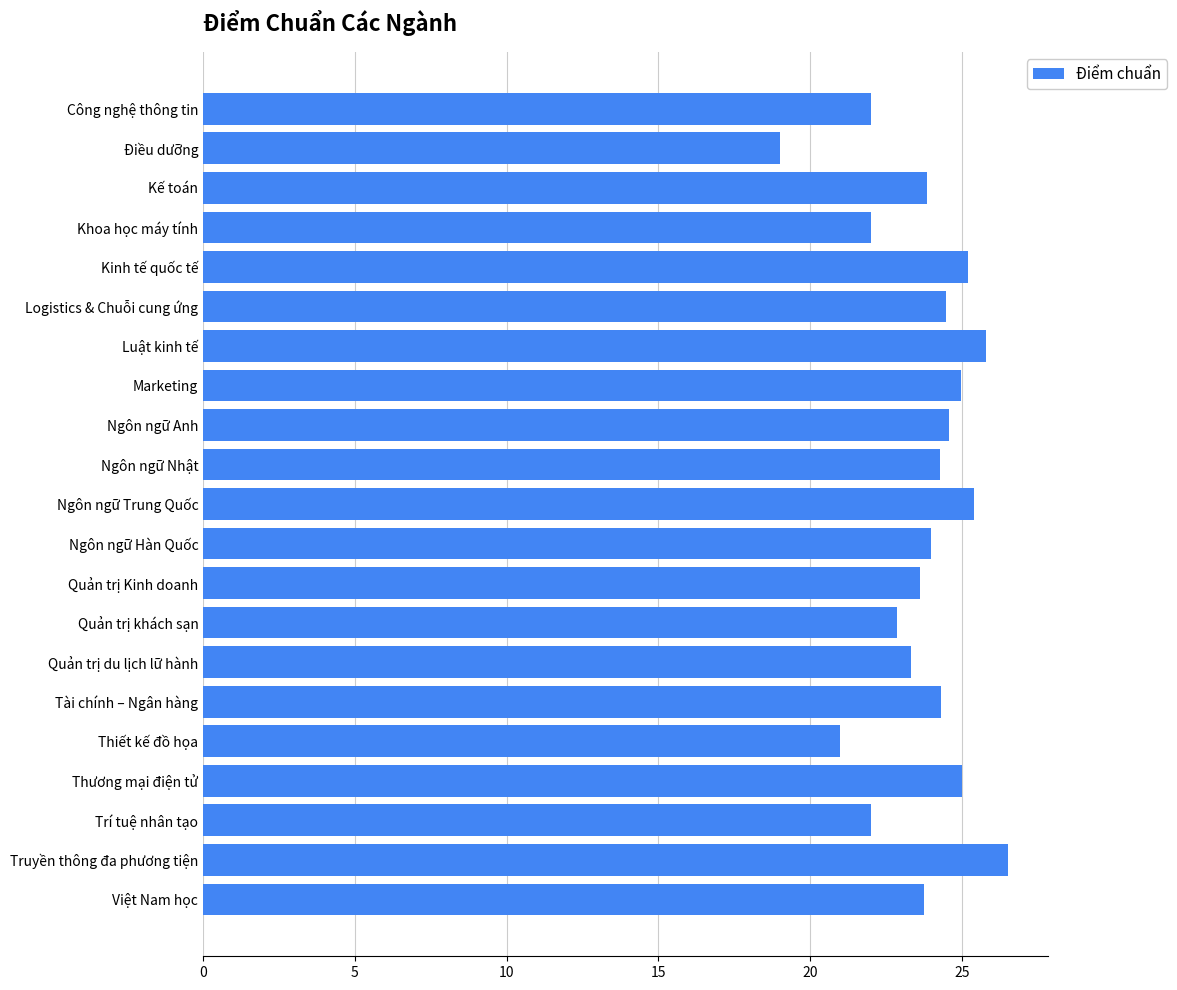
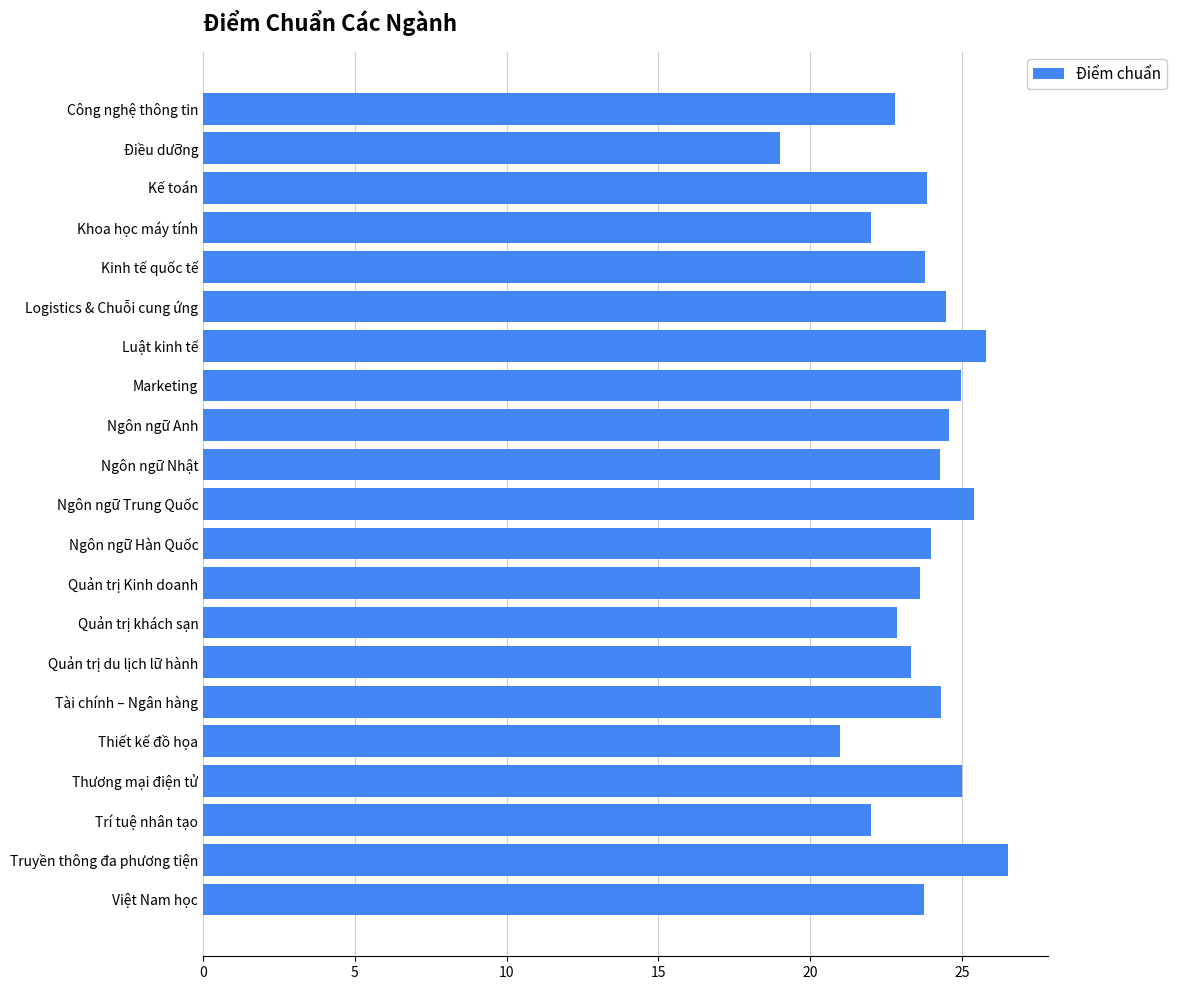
  {
-   "Công nghệ thông tin": 22.0,
+   "Công nghệ thông tin": 22.8,
    "Điều dưỡng": 19.0,
    "Kế toán": 23.9,
    "Khoa học máy tính": 22.0,
-   "Kinh tế quốc tế": 25.2,
+   "Kinh tế quốc tế": 23.8,
    "Logistics & Chuỗi cung ứng": 24.5,
    "Luật kinh tế": 25.8,
    "Marketing": 25.0,
    "Ngôn ngữ Anh": 24.6,
    "Ngôn ngữ Nhật": 24.3,
    "Ngôn ngữ Trung Quốc": 25.4,
    "Ngôn ngữ Hàn Quốc": 24.0,
    "Quản trị Kinh doanh": 23.6,
    "Quản trị khách sạn": 22.9,
    "Quản trị du lịch lữ hành": 23.3,
    "Tài chính – Ngân hàng": 24.3,
    "Thiết kế đồ họa": 21.0,
    "Thương mại điện tử": 25.0,
    "Trí tuệ nhân tạo": 22.0,
    "Truyền thông đa phương tiện": 26.5,
    "Việt Nam học": 23.8
  }
